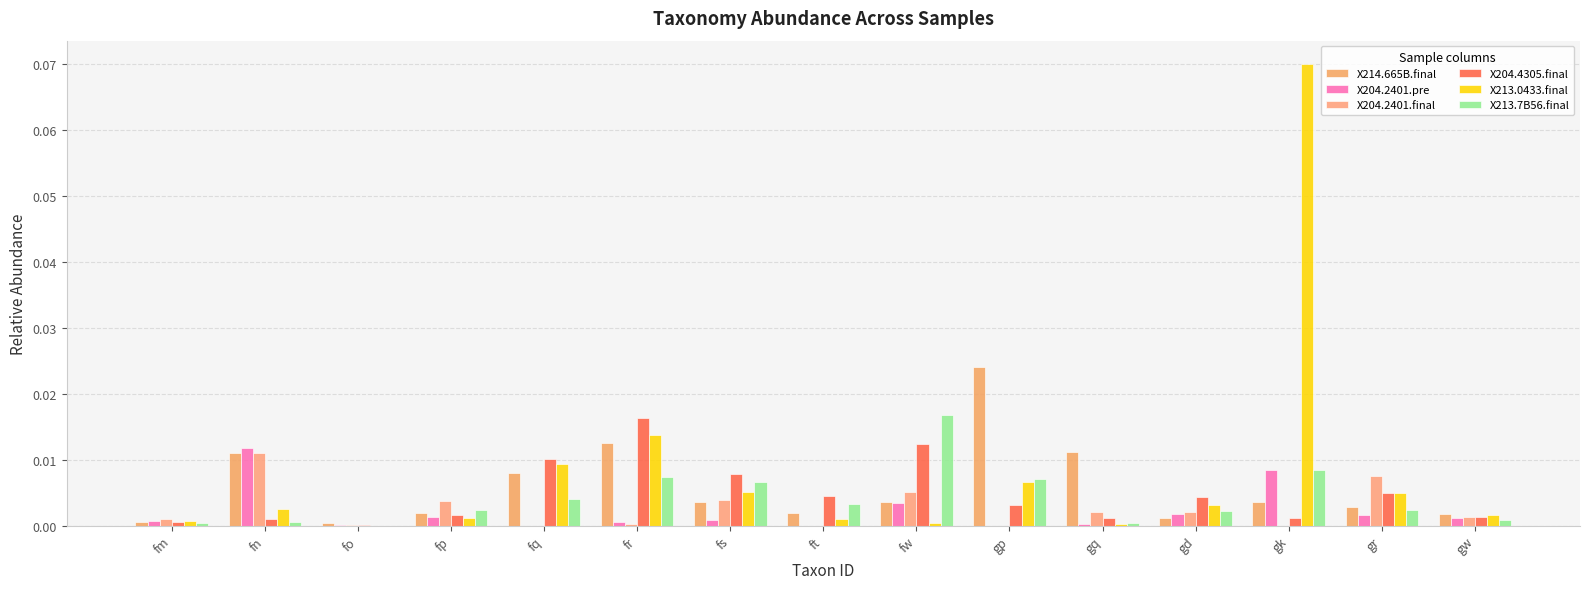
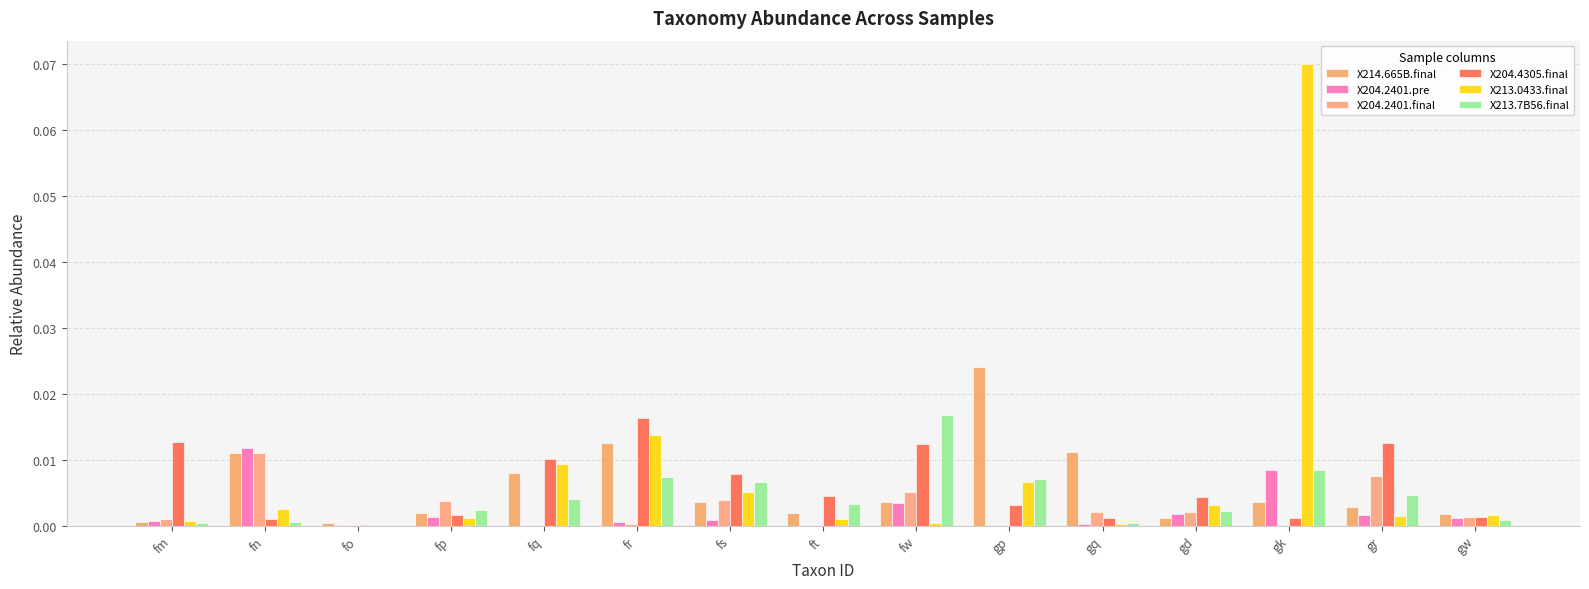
  {
    "X204.2401.pre": {
      "fm": 0.001,
      "fn": 0.012,
      "fp": 0.001,
      "fq": 0.000,
      "fr": 0.001,
      "fs": 0.001,
      "ft": 0.000,
      "fw": 0.003,
      "gp": 0.000,
      "gd": 0.002,
      "gk": 0.008,
      "gr": 0.002,
      "gw": 0.001
    },
    "X204.4305.final": {
-     "fm": 0.001,
+     "fm": 0.013,
      "fn": 0.001,
      "fp": 0.002,
      "fq": 0.010,
      "fr": 0.016,
      "fs": 0.008,
      "ft": 0.004,
      "fw": 0.012,
      "gp": 0.003,
      "gq": 0.001,
      "gd": 0.004,
      "gk": 0.001,
-     "gr": 0.005,
+     "gr": 0.012,
      "gw": 0.001
    },
    "X213.0433.final": {
      "fm": 0.001,
      "fn": 0.002,
      "fo": 0.000,
      "fp": 0.001,
      "fq": 0.009,
      "fr": 0.014,
      "fs": 0.005,
      "ft": 0.001,
      "fw": 0.000,
      "gp": 0.007,
      "gd": 0.003,
      "gk": 0.070,
-     "gr": 0.005,
+     "gr": 0.001,
      "gw": 0.002
    },
    "X213.7B56.final": {
      "fm": 0.000,
      "fn": 0.001,
      "fo": 0.000,
      "fp": 0.002,
      "fq": 0.004,
      "fr": 0.007,
      "fs": 0.007,
      "ft": 0.003,
      "fw": 0.017,
      "gp": 0.007,
      "gd": 0.002,
      "gk": 0.008,
-     "gr": 0.002,
+     "gr": 0.005,
      "gw": 0.001
    }
  }
